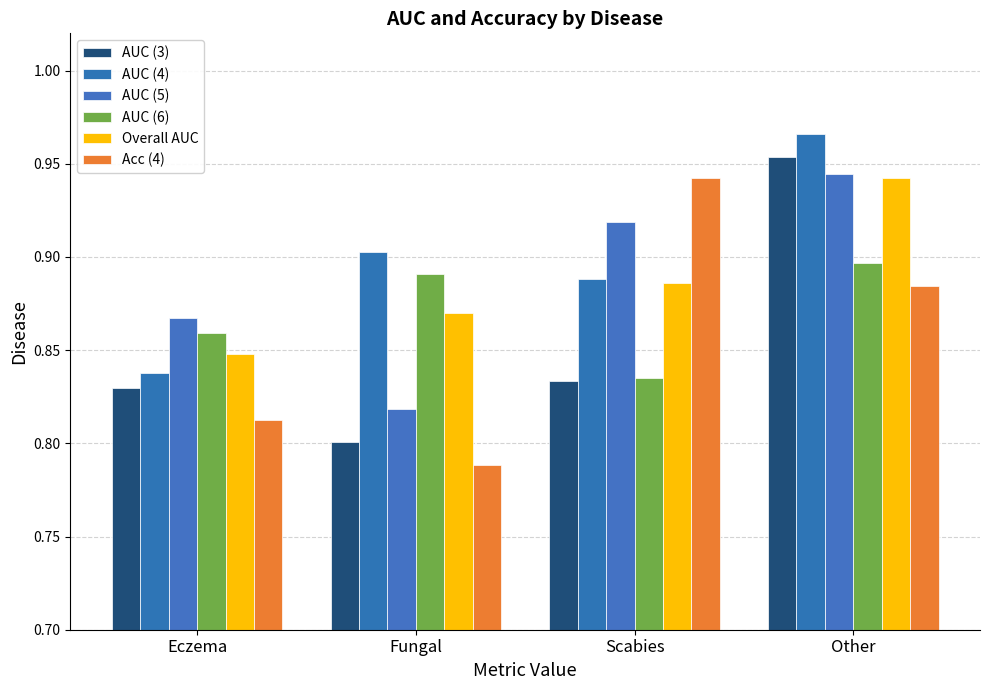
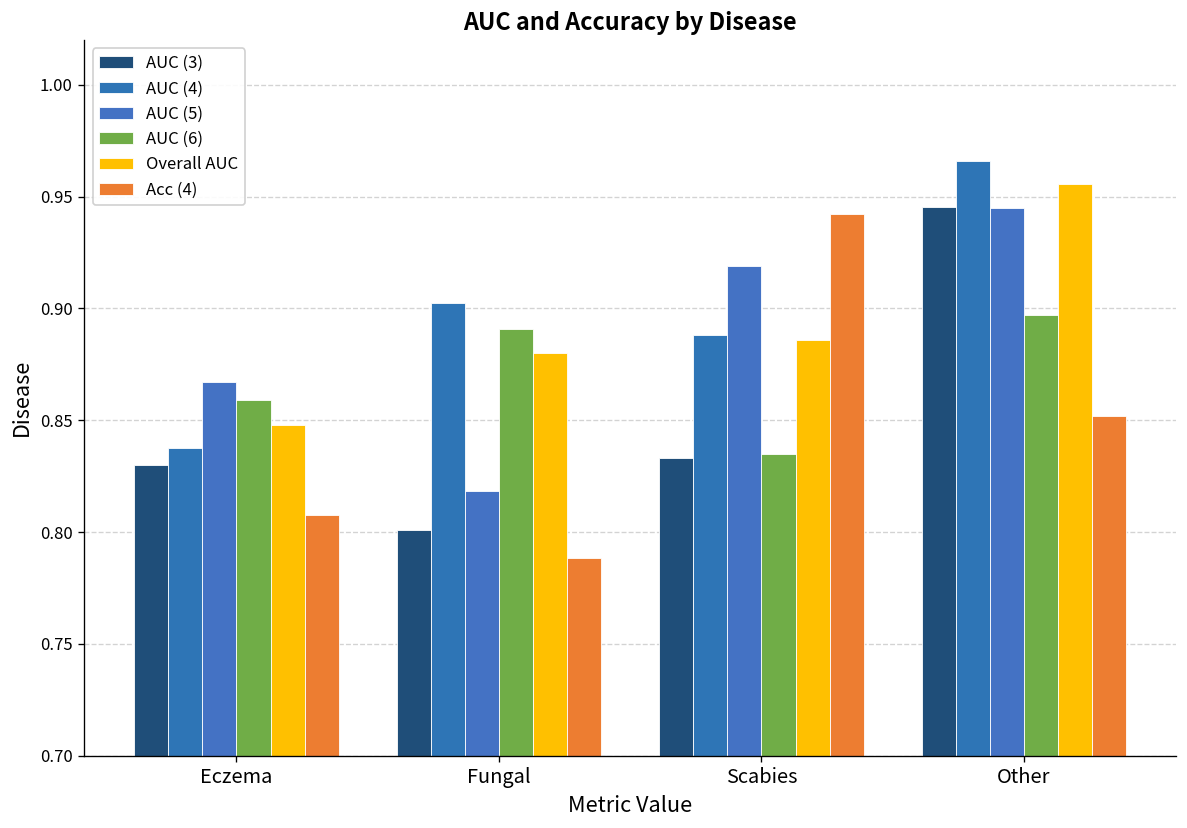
  {
    "AUC (3)": {
      "Eczema": 0.830,
      "Fungal": 0.801,
      "Scabies": 0.833,
-     "Other": 0.954
+     "Other": 0.945
    },
    "AUC (6)": {
      "Eczema": 0.859,
      "Fungal": 0.891,
      "Scabies": 0.835,
      "Other": 0.897
    },
    "Overall AUC": {
      "Eczema": 0.848,
-     "Fungal": 0.870,
+     "Fungal": 0.880,
      "Scabies": 0.886,
-     "Other": 0.942
+     "Other": 0.956
    },
    "Acc (4)": {
-     "Eczema": 0.812,
+     "Eczema": 0.808,
      "Fungal": 0.789,
      "Scabies": 0.942,
-     "Other": 0.885
+     "Other": 0.852
    }
  }
